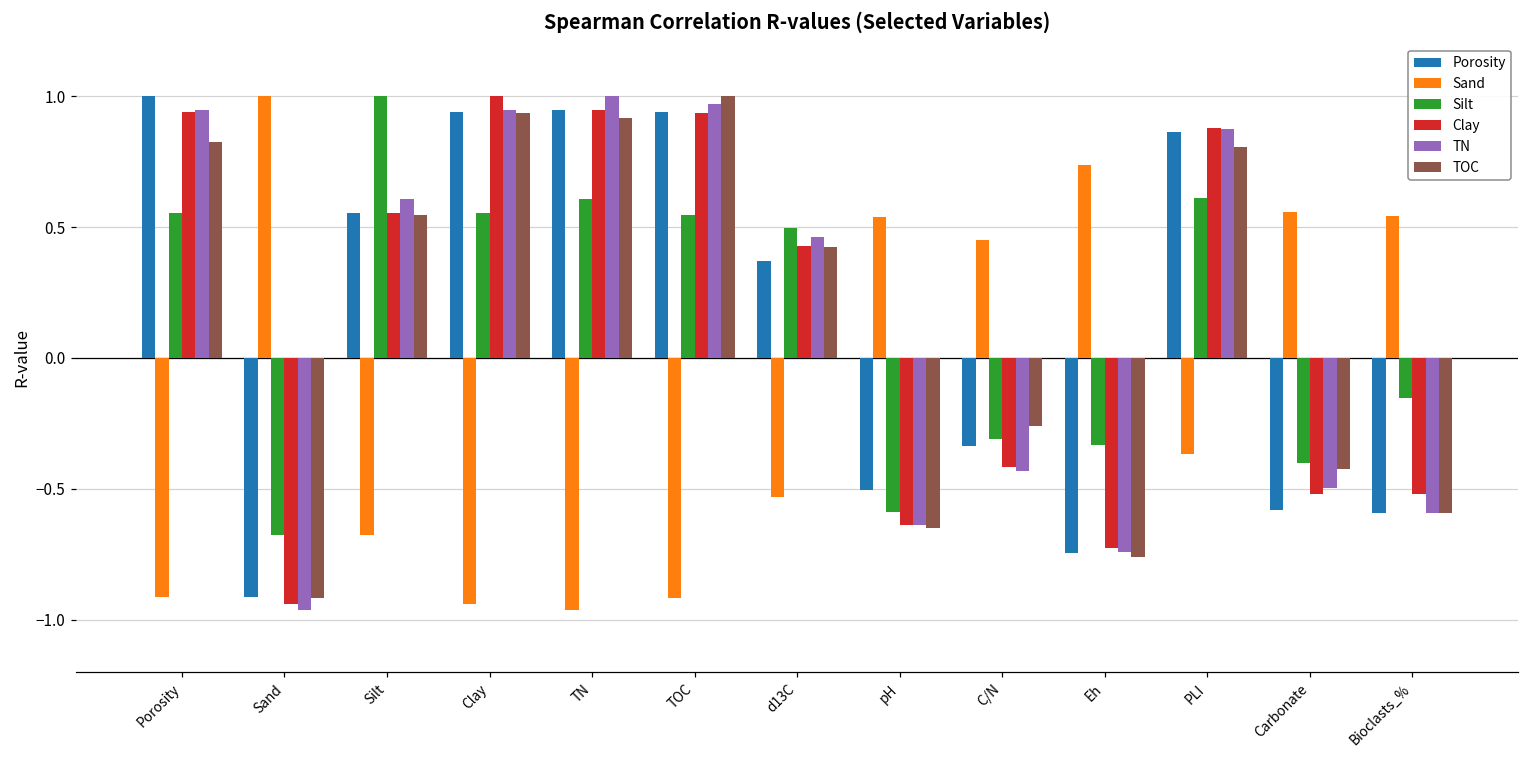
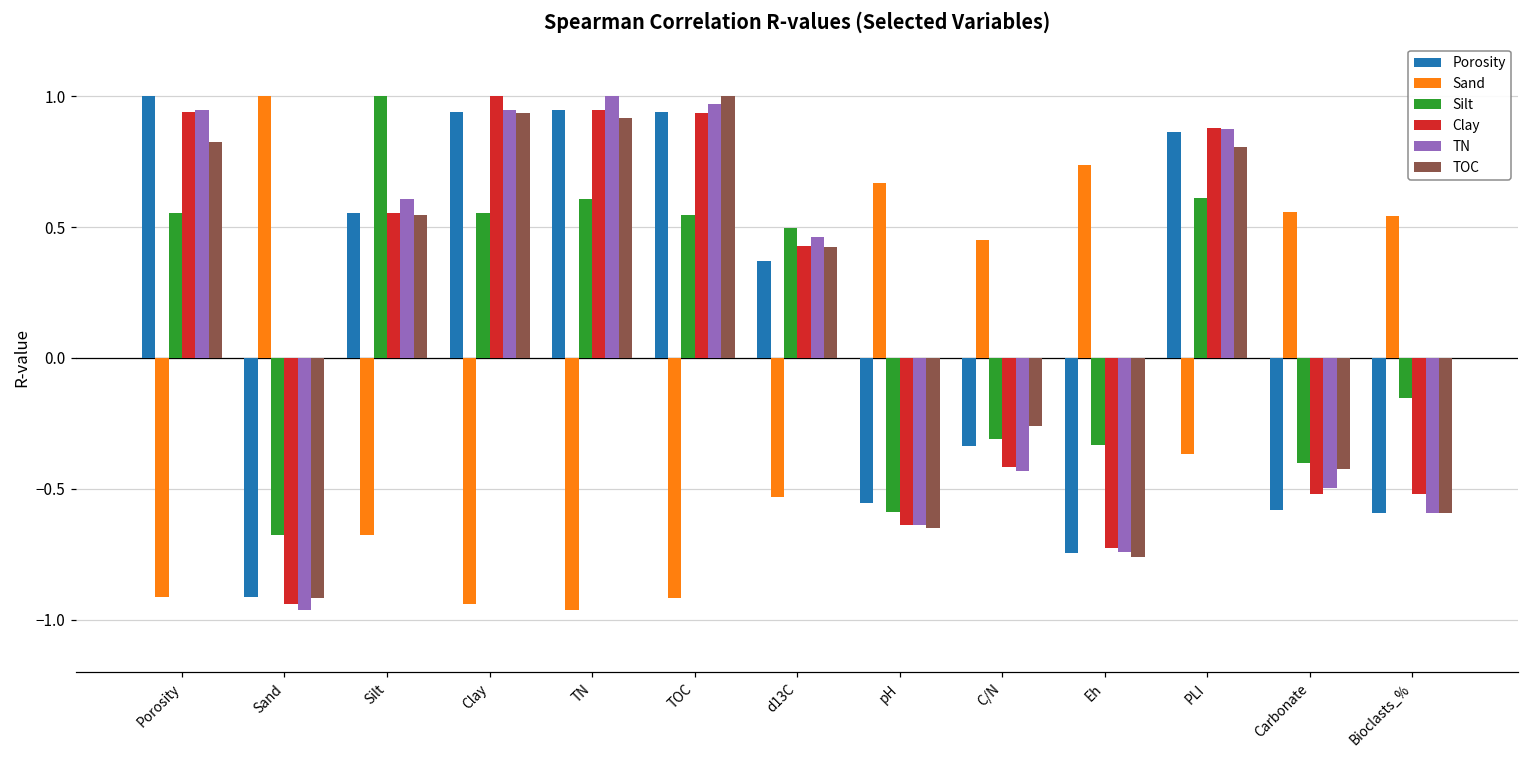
  {
    "Porosity": {
      "Porosity": 1.00,
      "Sand": -0.91,
      "Silt": 0.55,
      "Clay": 0.94,
      "TN": 0.95,
      "TOC": 0.94,
      "d13C": 0.37,
-     "pH": -0.51,
+     "pH": -0.55,
      "C/N": -0.34,
      "Eh": -0.75,
      "PLI": 0.86,
      "Carbonate": -0.58,
      "Bioclasts_%": -0.59
    },
    "Sand": {
      "Porosity": -0.91,
      "Sand": 1.00,
      "Silt": -0.68,
      "Clay": -0.94,
      "TN": -0.96,
      "TOC": -0.92,
      "d13C": -0.53,
-     "pH": 0.54,
+     "pH": 0.67,
      "C/N": 0.45,
      "Eh": 0.74,
      "PLI": -0.37,
      "Carbonate": 0.56,
      "Bioclasts_%": 0.54
    },
    "Silt": {
      "Porosity": 0.55,
      "Sand": -0.68,
      "Silt": 1.00,
      "Clay": 0.55,
      "TN": 0.61,
      "TOC": 0.54,
      "d13C": 0.50,
      "pH": -0.59,
      "C/N": -0.31,
      "Eh": -0.33,
      "PLI": 0.61,
      "Carbonate": -0.40,
      "Bioclasts_%": -0.15
    },
    "Clay": {
      "Porosity": 0.94,
      "Sand": -0.94,
      "Silt": 0.55,
      "Clay": 1.00,
      "TN": 0.95,
      "TOC": 0.93,
      "d13C": 0.43,
      "pH": -0.64,
      "C/N": -0.42,
      "Eh": -0.73,
      "PLI": 0.88,
      "Carbonate": -0.52,
      "Bioclasts_%": -0.52
    },
    "TN": {
      "Porosity": 0.95,
      "Sand": -0.96,
      "Silt": 0.61,
      "Clay": 0.95,
      "TN": 1.00,
      "TOC": 0.97,
      "d13C": 0.46,
      "pH": -0.64,
      "C/N": -0.43,
      "Eh": -0.74,
      "PLI": 0.88,
      "Carbonate": -0.50,
      "Bioclasts_%": -0.59
    },
    "TOC": {
      "Porosity": 0.82,
      "Sand": -0.92,
      "Silt": 0.54,
      "Clay": 0.93,
      "TN": 0.92,
      "TOC": 1.00,
      "d13C": 0.43,
      "pH": -0.65,
      "C/N": -0.26,
      "Eh": -0.76,
      "PLI": 0.81,
      "Carbonate": -0.43,
      "Bioclasts_%": -0.59
    }
  }
